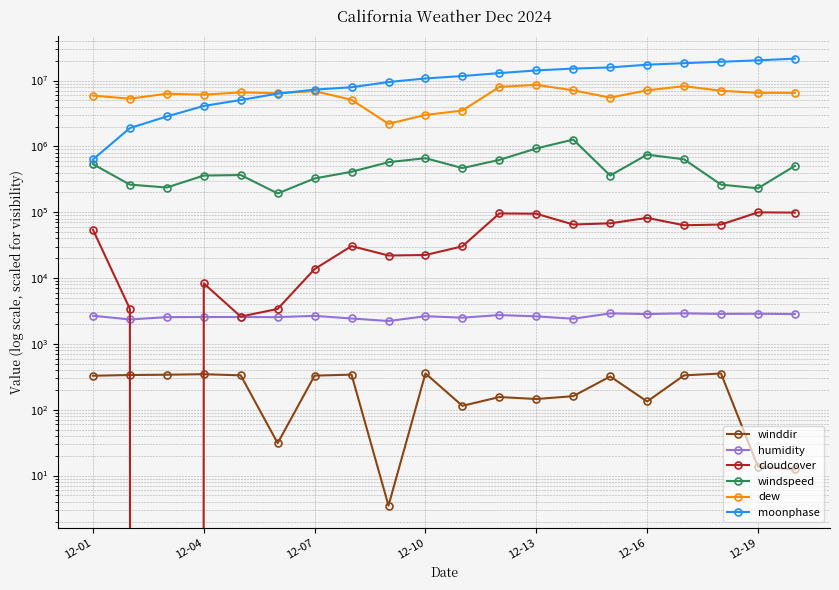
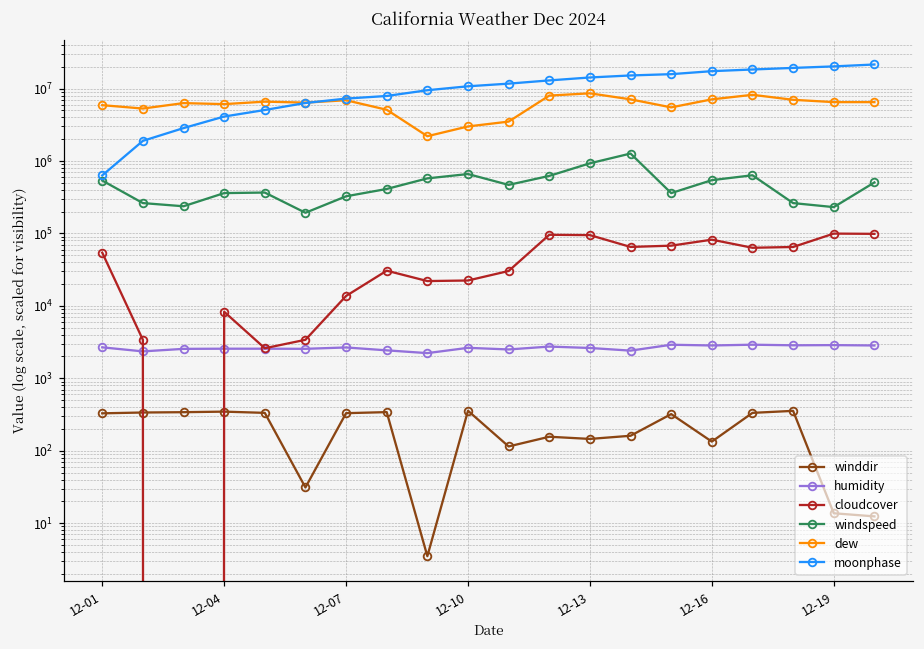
  {
    "humidity": {
      "12-01": 2700,
      "12-04": 2600,
      "12-07": 2700,
      "12-10": 2600,
      "12-13": 2600,
      "12-16": 2800,
      "12-19": 3000
    },
    "windspeed": {
      "12-01": 500000,
      "12-04": 400000,
      "12-07": 300000,
      "12-10": 700000,
      "12-13": 900000,
-     "12-16": 700000,
+     "12-16": 500000,
      "12-19": 230000
    },
    "dew": {
      "12-01": 6000000,
      "12-04": 6000000,
      "12-10": 3000000,
      "12-13": 9000000,
      "12-16": 7000000,
      "12-19": 7000000
    },
    "moonphase": {
      "12-01": 600000,
      "12-04": 4000000,
      "12-10": 11000000,
      "12-13": 14000000,
      "12-16": 17000000,
      "12-19": 20000000
    }
  }
